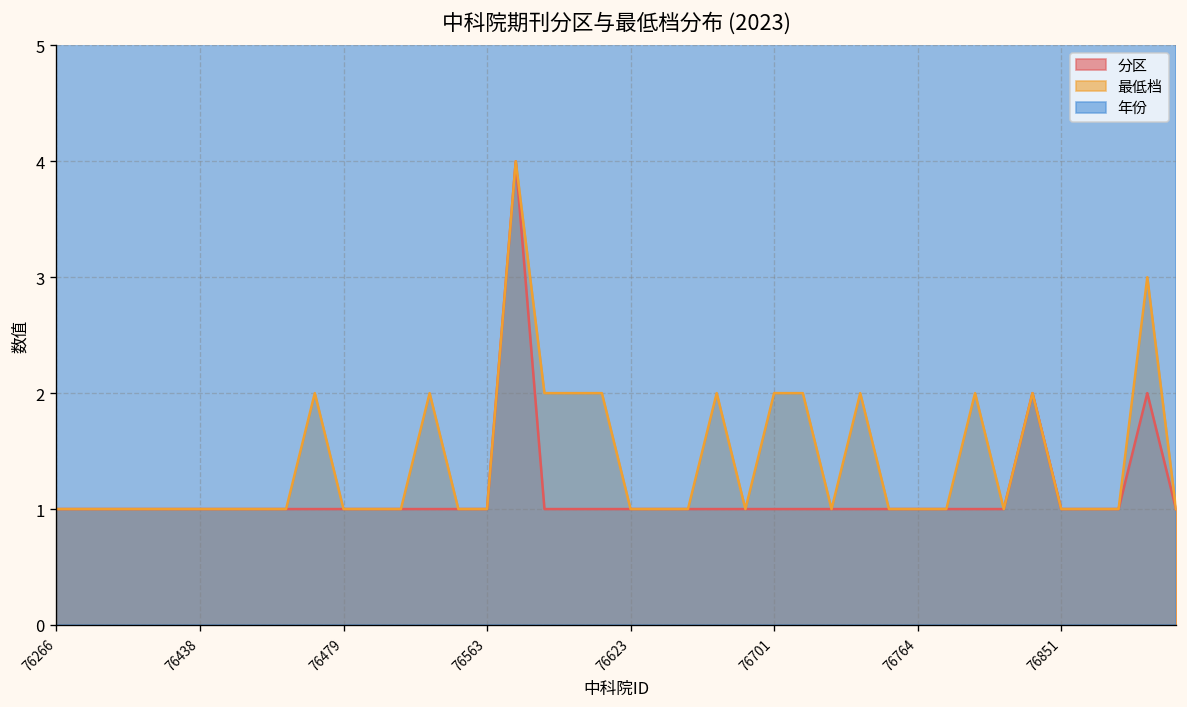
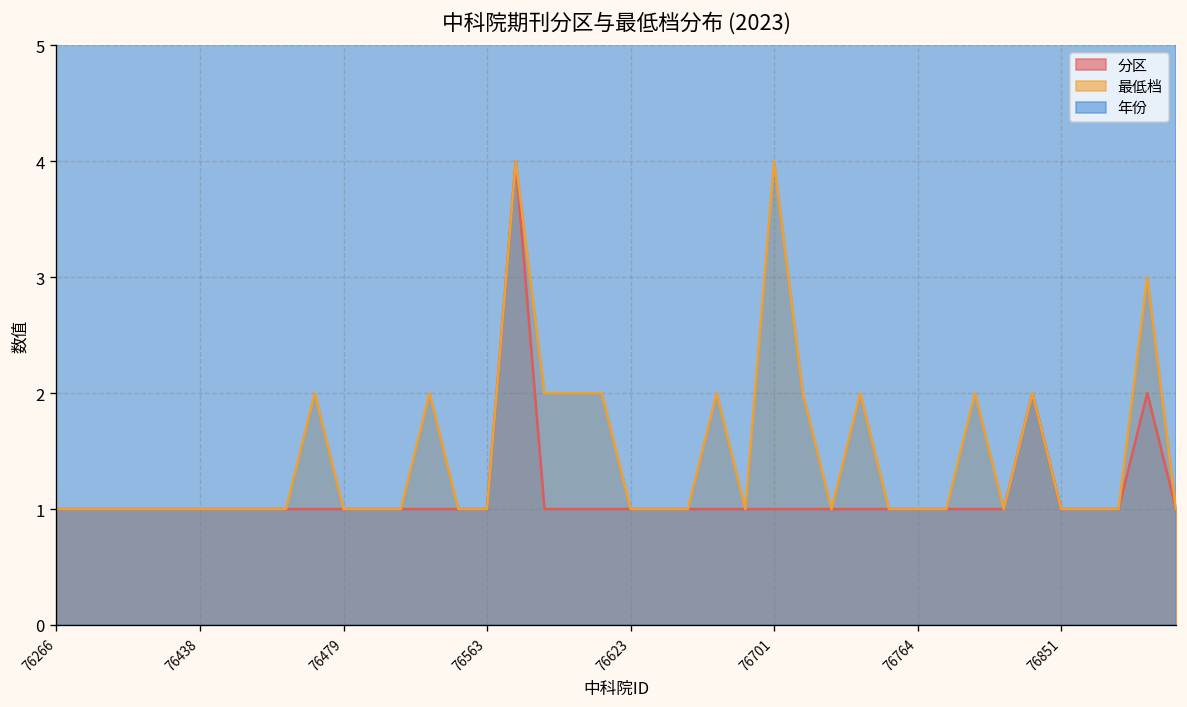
  {
    "分区": {
      "76701": 1
    },
    "最低档": {
-     "76701": 2
+     "76701": 4
    }
  }
